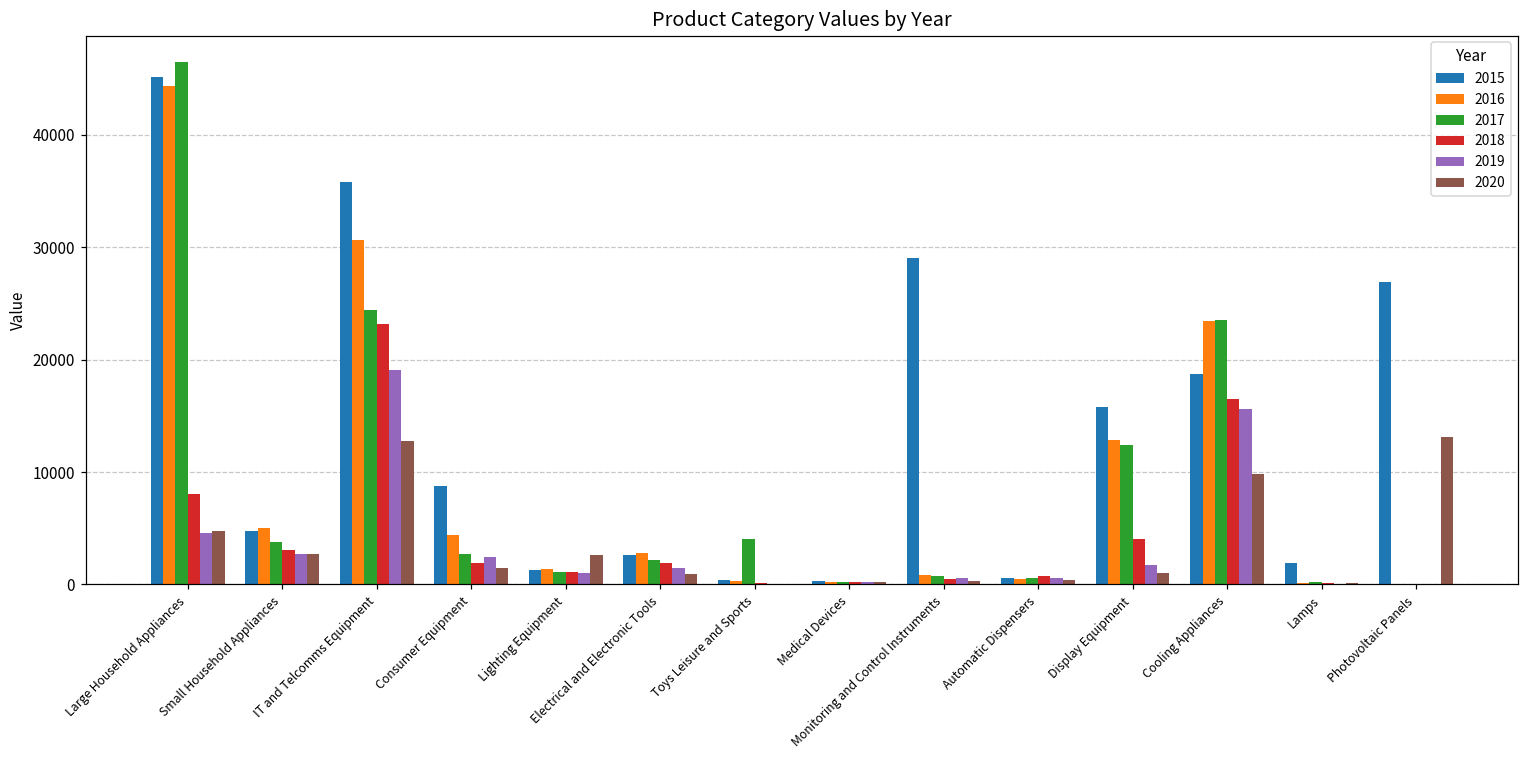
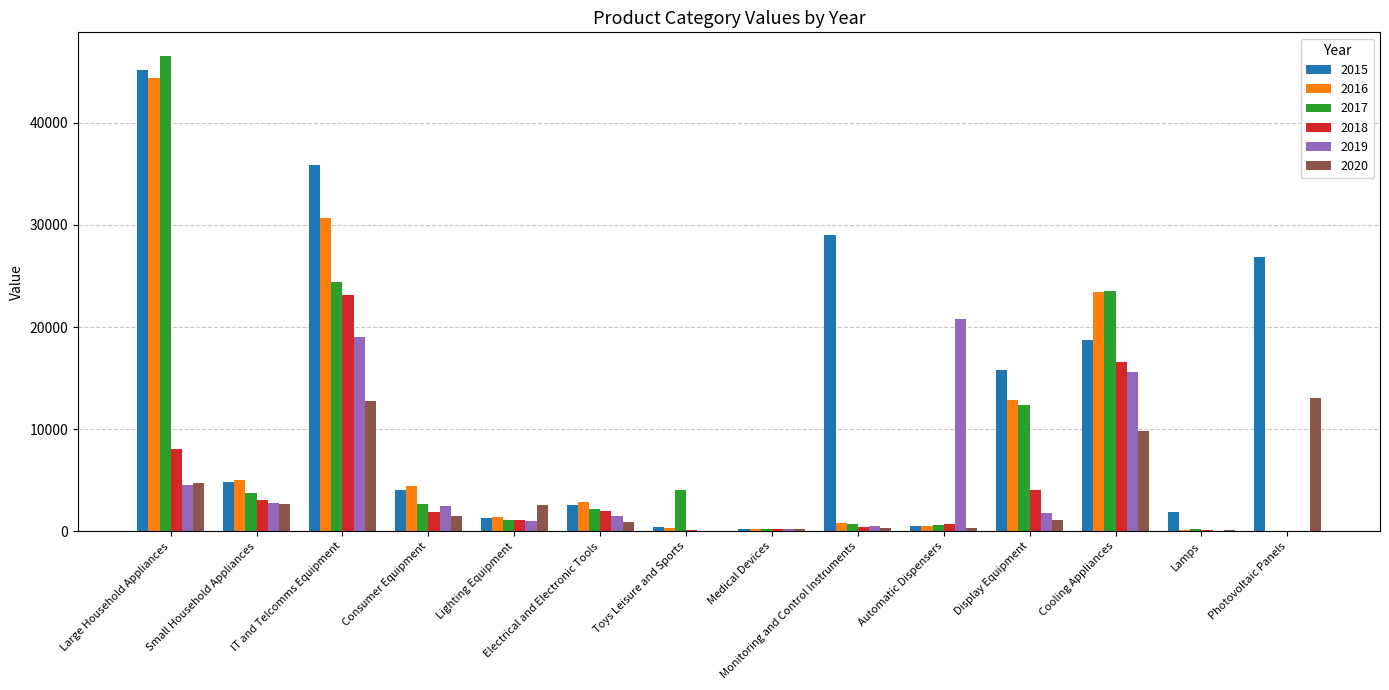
  {
    "2015": {
      "Large Household Appliances": 45100,
      "Small Household Appliances": 4800,
      "IT and Telcomms Equipment": 35800,
-     "Consumer Equipment": 8800,
+     "Consumer Equipment": 4000,
      "Lighting Equipment": 1300,
      "Electrical and Electronic Tools": 2600,
      "Toys Leisure and Sports": 400,
      "Medical Devices": 300,
      "Monitoring and Control Instruments": 29000,
      "Automatic Dispensers": 600,
      "Display Equipment": 15800,
      "Cooling Appliances": 18800,
      "Lamps": 1900,
      "Photovoltaic Panels": 26900
    },
    "2016": {
      "Large Household Appliances": 44300,
      "Small Household Appliances": 5000,
      "IT and Telcomms Equipment": 30700,
      "Consumer Equipment": 4400,
      "Lighting Equipment": 1400,
      "Electrical and Electronic Tools": 2800,
      "Toys Leisure and Sports": 300,
      "Monitoring and Control Instruments": 800,
      "Automatic Dispensers": 500,
      "Display Equipment": 12900,
      "Cooling Appliances": 23400
    },
    "2017": {
      "Large Household Appliances": 46500,
      "Small Household Appliances": 3800,
      "IT and Telcomms Equipment": 24400,
      "Consumer Equipment": 2700,
      "Lighting Equipment": 1200,
      "Electrical and Electronic Tools": 2200,
      "Toys Leisure and Sports": 4100,
      "Monitoring and Control Instruments": 700,
      "Automatic Dispensers": 600,
      "Display Equipment": 12400,
      "Cooling Appliances": 23500,
      "Lamps": 300,
      "Photovoltaic Panels": 0
    },
    "2018": {
      "Large Household Appliances": 8000,
      "Small Household Appliances": 3000,
      "IT and Telcomms Equipment": 23100,
      "Consumer Equipment": 1900,
      "Lighting Equipment": 1100,
      "Electrical and Electronic Tools": 1900,
      "Medical Devices": 200,
      "Monitoring and Control Instruments": 500,
      "Automatic Dispensers": 800,
      "Display Equipment": 4100,
      "Cooling Appliances": 16500,
      "Photovoltaic Panels": 0
    },
    "2019": {
      "Large Household Appliances": 4600,
      "Small Household Appliances": 2800,
      "IT and Telcomms Equipment": 19000,
      "Consumer Equipment": 2400,
      "Lighting Equipment": 1000,
      "Electrical and Electronic Tools": 1500,
      "Monitoring and Control Instruments": 500,
-     "Automatic Dispensers": 500,
+     "Automatic Dispensers": 20800,
      "Display Equipment": 1700,
      "Cooling Appliances": 15600
    },
    "2020": {
      "Large Household Appliances": 4800,
      "Small Household Appliances": 2700,
      "IT and Telcomms Equipment": 12700,
      "Consumer Equipment": 1500,
      "Lighting Equipment": 2600,
      "Electrical and Electronic Tools": 900,
      "Monitoring and Control Instruments": 300,
      "Automatic Dispensers": 400,
      "Display Equipment": 1100,
      "Cooling Appliances": 9900,
      "Photovoltaic Panels": 13100
    }
  }
